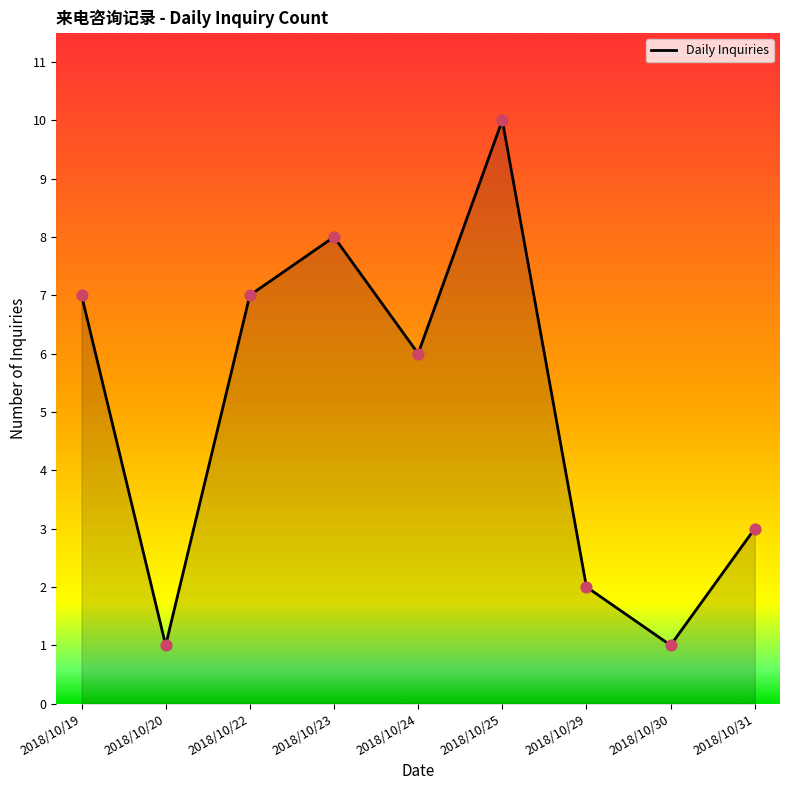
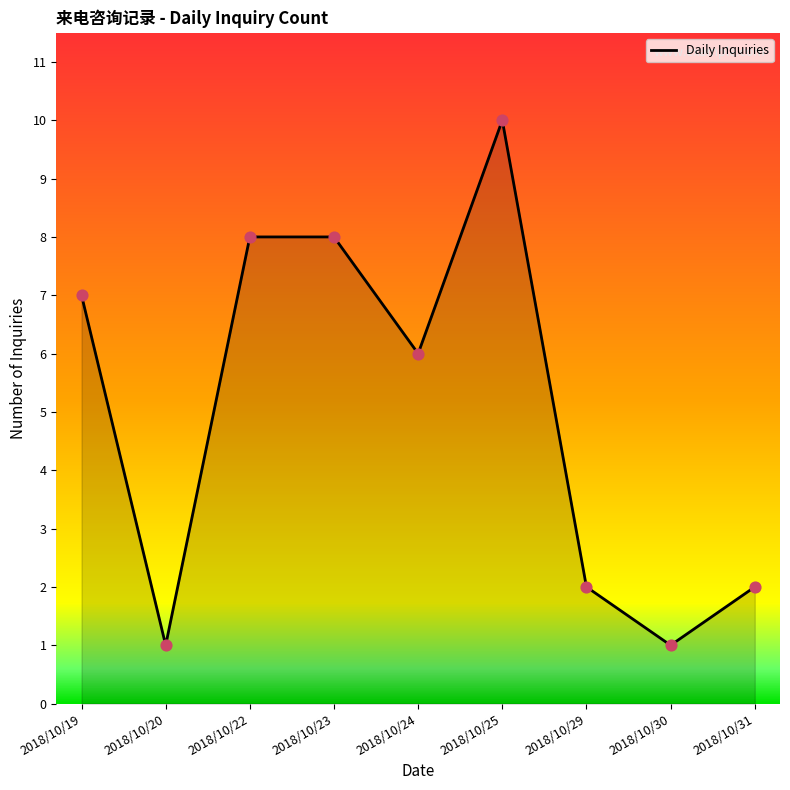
  {
    "2018/10/19": 7,
    "2018/10/20": 1,
-   "2018/10/22": 7,
+   "2018/10/22": 8,
    "2018/10/23": 8,
    "2018/10/24": 6,
    "2018/10/25": 10,
    "2018/10/29": 2,
    "2018/10/30": 1,
-   "2018/10/31": 3
+   "2018/10/31": 2
  }
